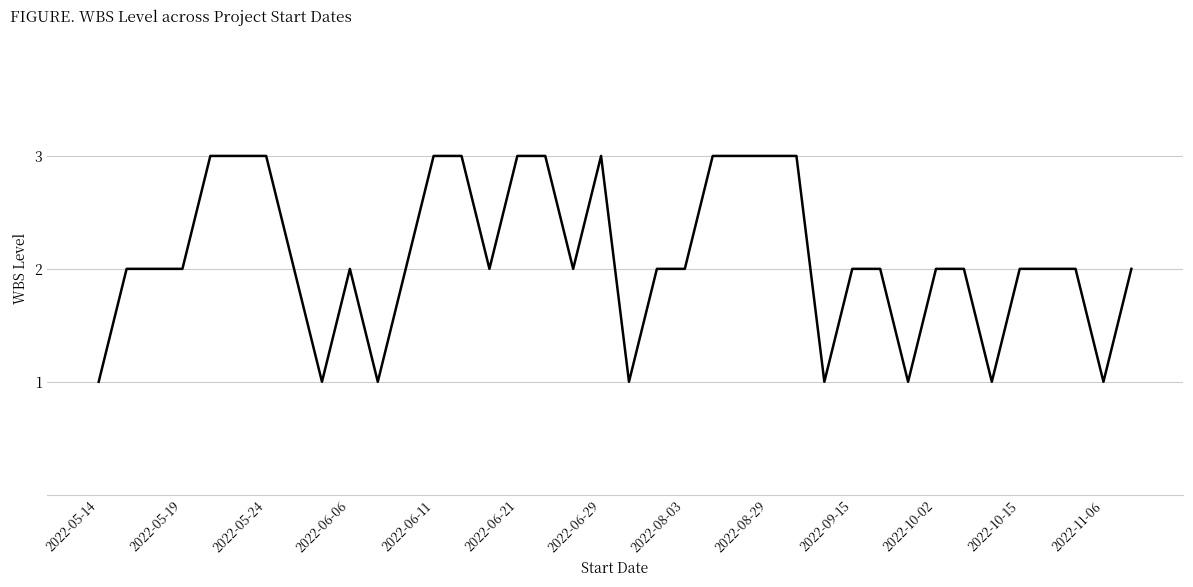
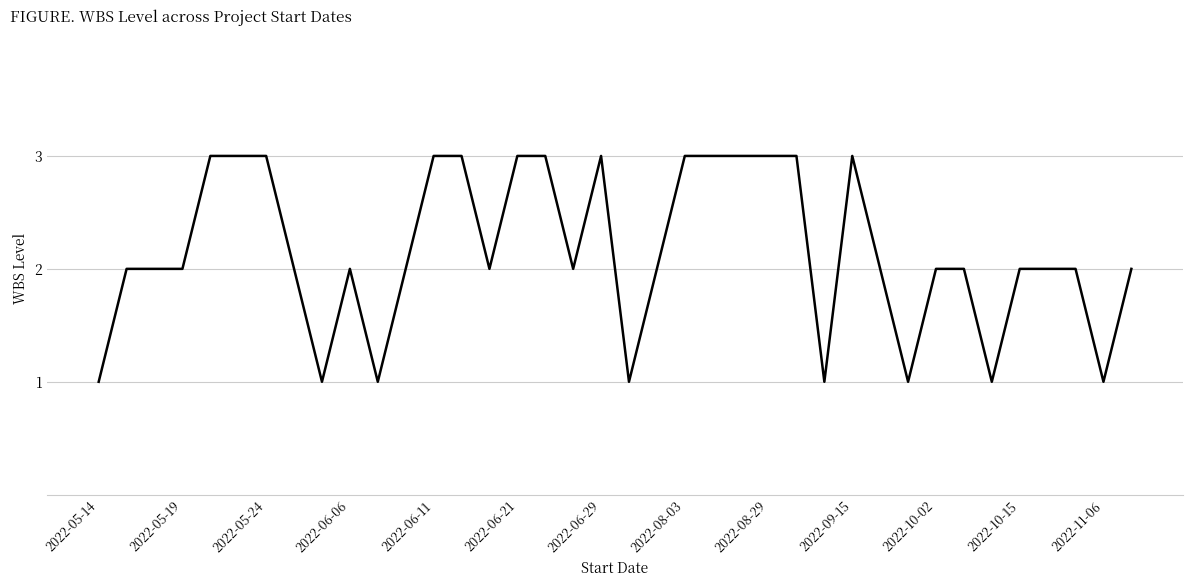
  {
    "2022-05-24": 3,
    "2022-06-11": 3,
    "2022-06-21": 3,
    "2022-06-29": 3,
-   "2022-08-03": 2,
+   "2022-08-03": 3,
    "2022-08-29": 3,
-   "2022-09-15": 2
+   "2022-09-15": 3
  }
